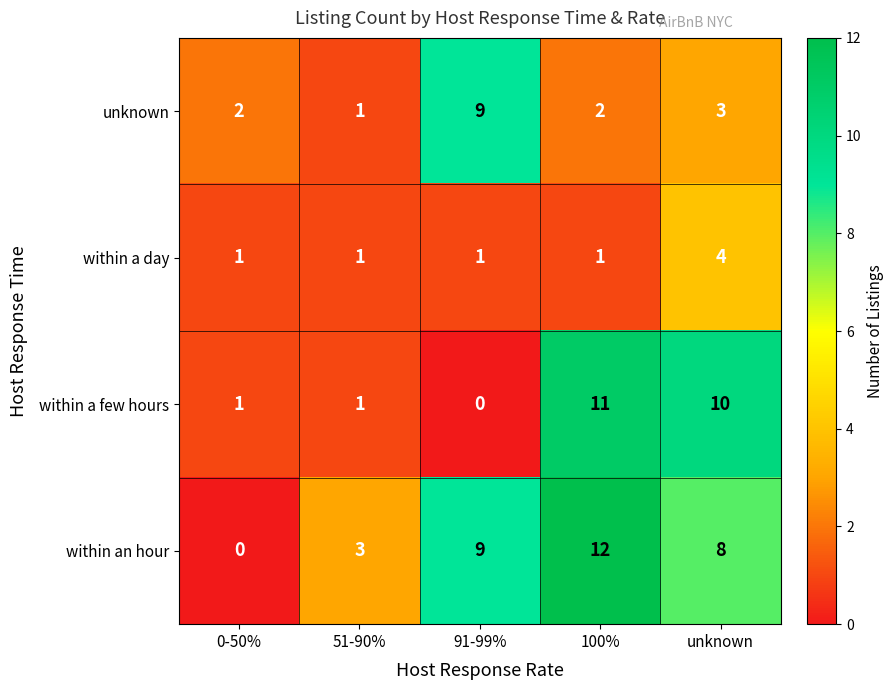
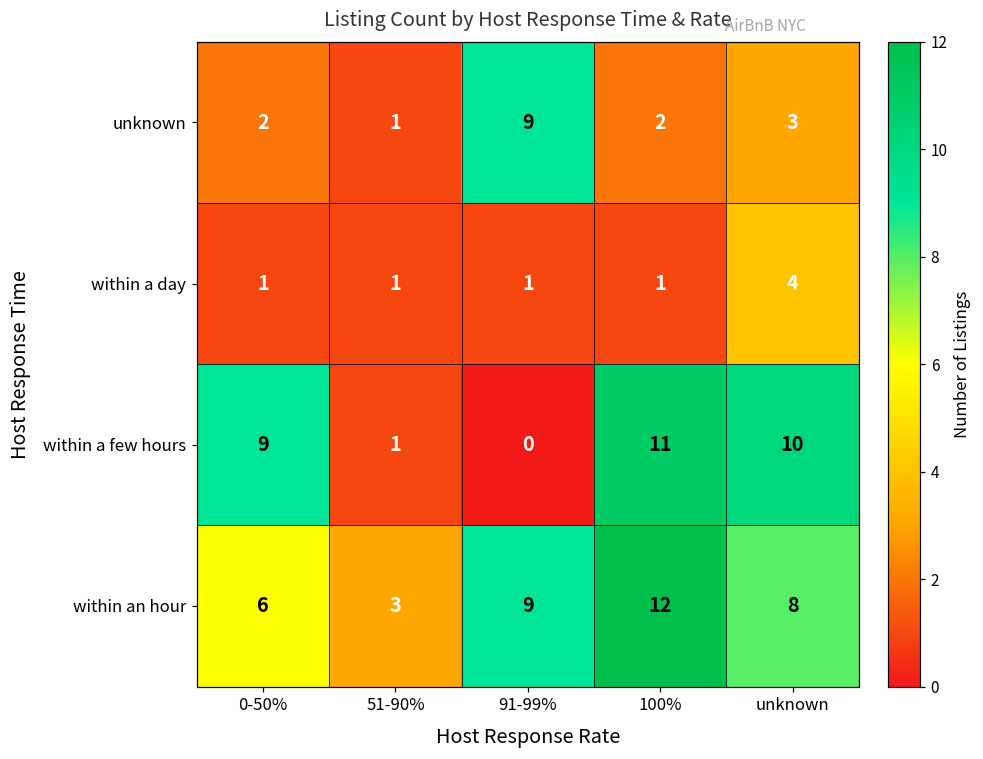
  {
    "unknown": {
      "0-50%": 2,
      "51-90%": 1,
      "91-99%": 9,
      "100%": 2,
      "unknown": 3
    },
    "within a day": {
      "0-50%": 1,
      "51-90%": 1,
      "91-99%": 1,
      "100%": 1,
      "unknown": 4
    },
    "within a few hours": {
-     "0-50%": 1,
+     "0-50%": 9,
      "51-90%": 1,
      "91-99%": 0,
      "100%": 11,
      "unknown": 10
    },
    "within an hour": {
-     "0-50%": 0,
+     "0-50%": 6,
      "51-90%": 3,
      "91-99%": 9,
      "100%": 12,
      "unknown": 8
    }
  }
